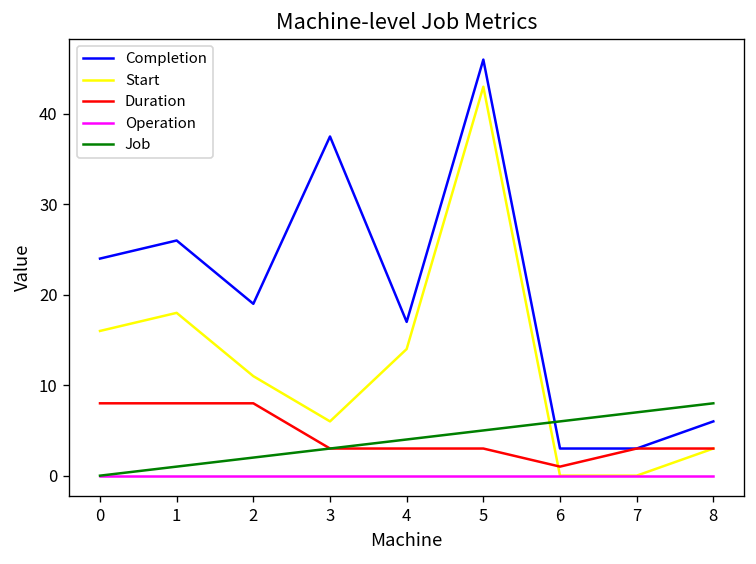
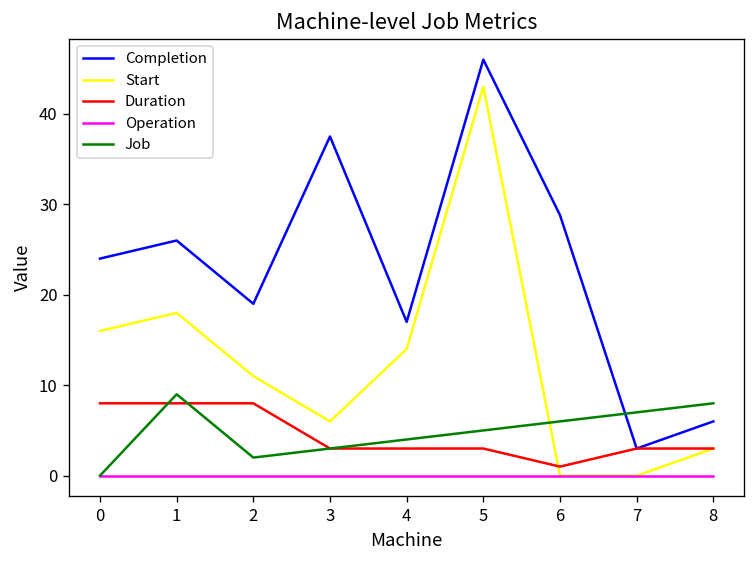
  {
    "Completion": {
      "0": 24,
      "1": 26,
      "2": 19,
      "3": 38,
      "4": 17,
      "5": 46,
-     "6": 3,
+     "6": 29,
      "8": 6
    },
    "Start": {
      "0": 16,
      "1": 18,
      "2": 11,
      "3": 6,
      "4": 14,
      "5": 43
    },
    "Duration": {
      "0": 8,
      "1": 8,
      "2": 8,
      "4": 3,
      "5": 3,
      "6": 1
    },
    "Operation": {
      "1": 0,
      "2": 0,
      "3": 0,
      "4": 0,
      "5": 0,
      "8": 0
    },
    "Job": {
-     "1": 1,
+     "1": 9,
      "2": 2,
      "4": 4,
      "5": 5,
      "6": 6,
      "7": 7,
      "8": 8
    }
  }
